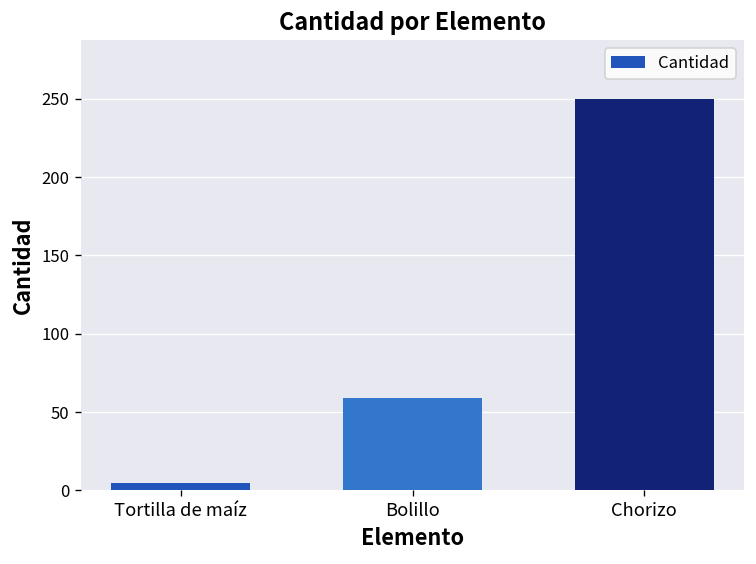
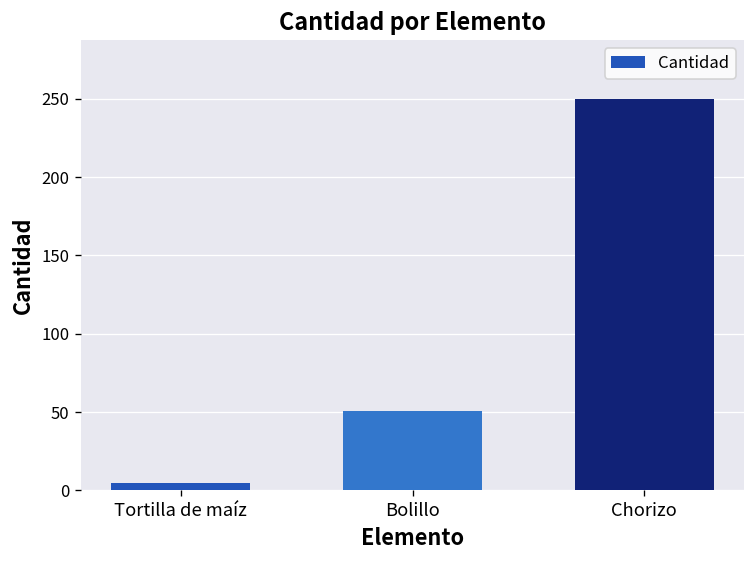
  {
    "Tortilla de maíz": 5,
-   "Bolillo": 59,
+   "Bolillo": 51,
    "Chorizo": 250
  }
